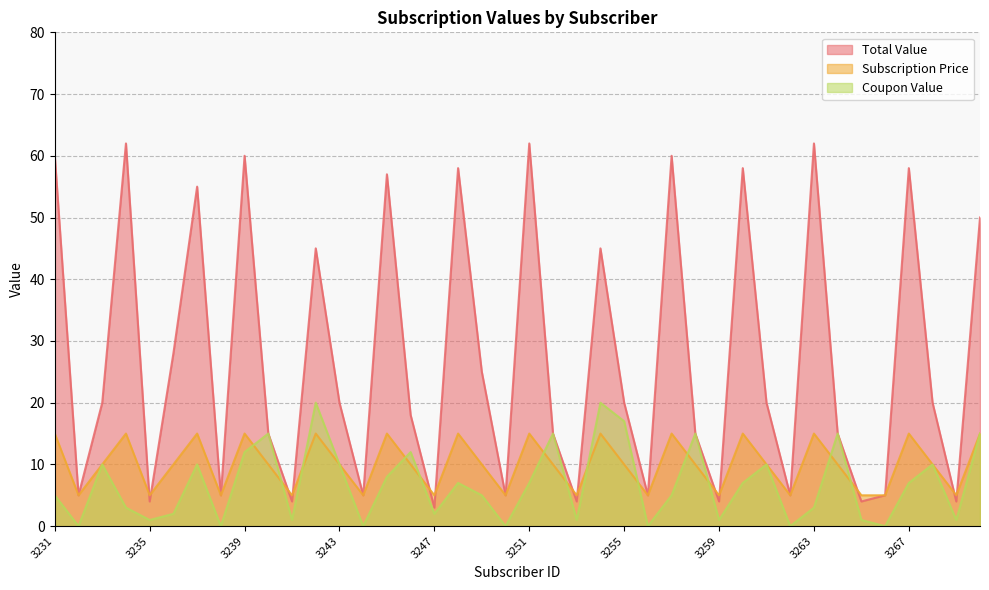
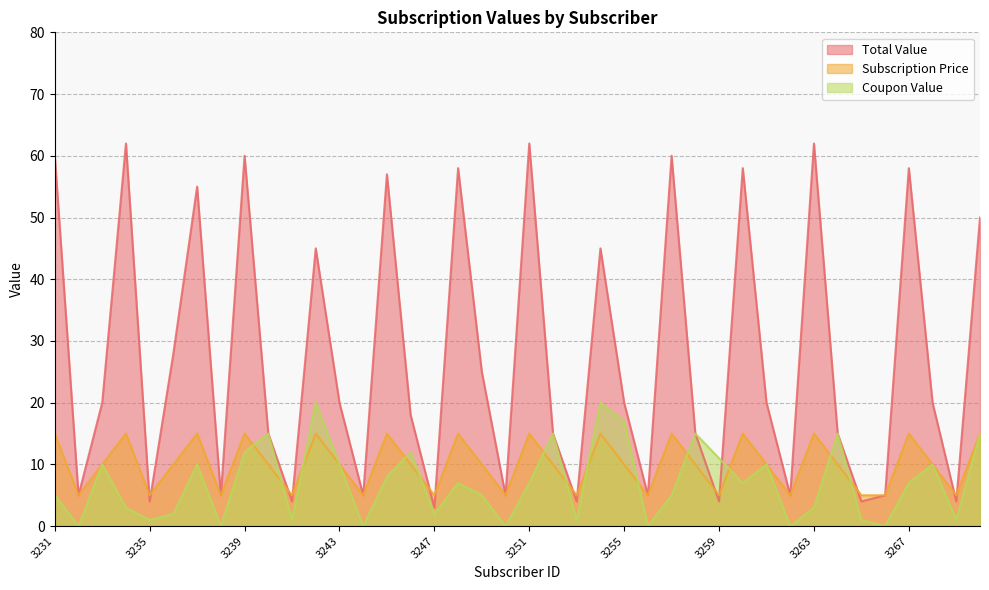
  {
    "Total Value": {
      "3231": 60,
      "3235": 4,
      "3239": 60,
      "3243": 20,
      "3247": 3,
      "3251": 62,
      "3255": 20,
      "3259": 4,
      "3263": 62,
      "3267": 58
    },
    "Subscription Price": {
      "3231": 15,
      "3235": 5,
      "3239": 15,
      "3247": 5,
      "3251": 15,
      "3255": 10,
      "3259": 5,
      "3263": 15,
      "3267": 15
    },
    "Coupon Value": {
      "3231": 5,
      "3235": 1,
      "3239": 12,
      "3247": 2,
      "3251": 7,
      "3255": 17,
-     "3259": 1,
+     "3259": 11,
      "3263": 3,
      "3267": 7
    }
  }
